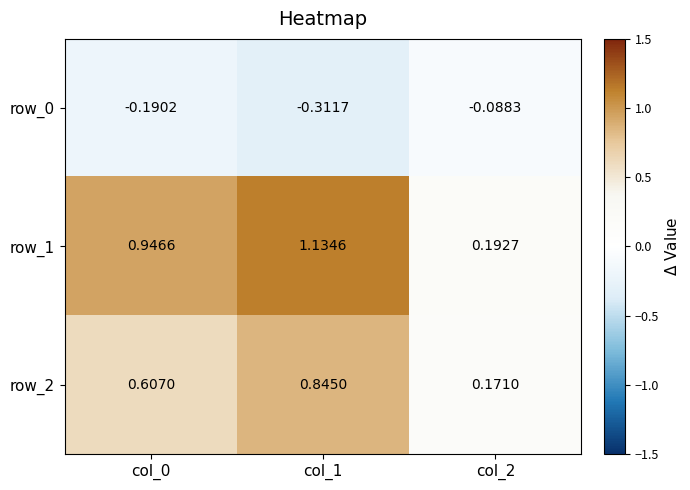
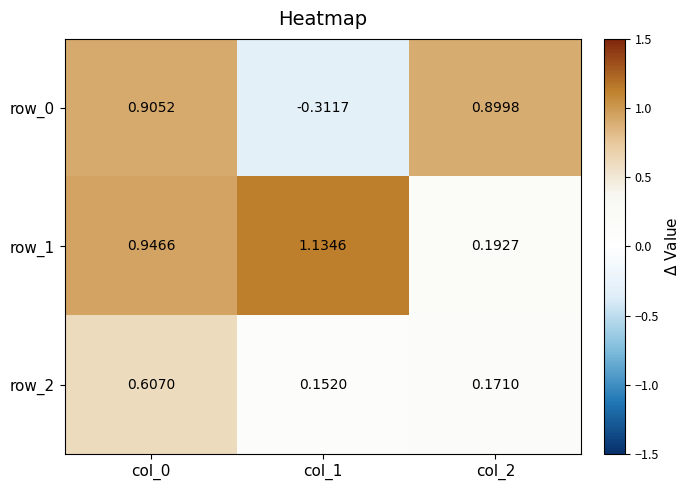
  {
    "row_0": {
-     "col_0": -0.1902,
+     "col_0": 0.9052,
      "col_1": -0.3117,
-     "col_2": -0.0883
+     "col_2": 0.8998
    },
    "row_1": {
      "col_0": 0.9466,
      "col_1": 1.1346,
      "col_2": 0.1927
    },
    "row_2": {
      "col_0": 0.6070,
-     "col_1": 0.8450,
+     "col_1": 0.1520,
      "col_2": 0.1710
    }
  }
